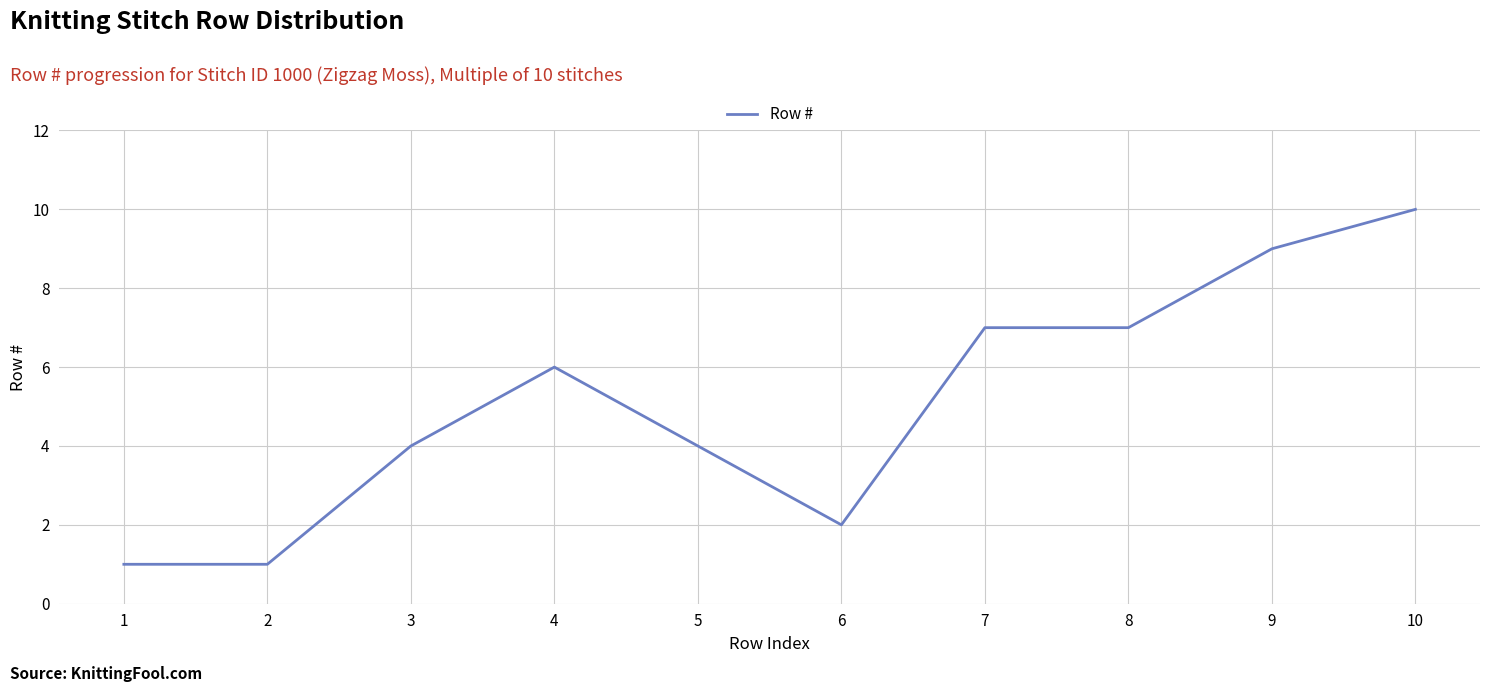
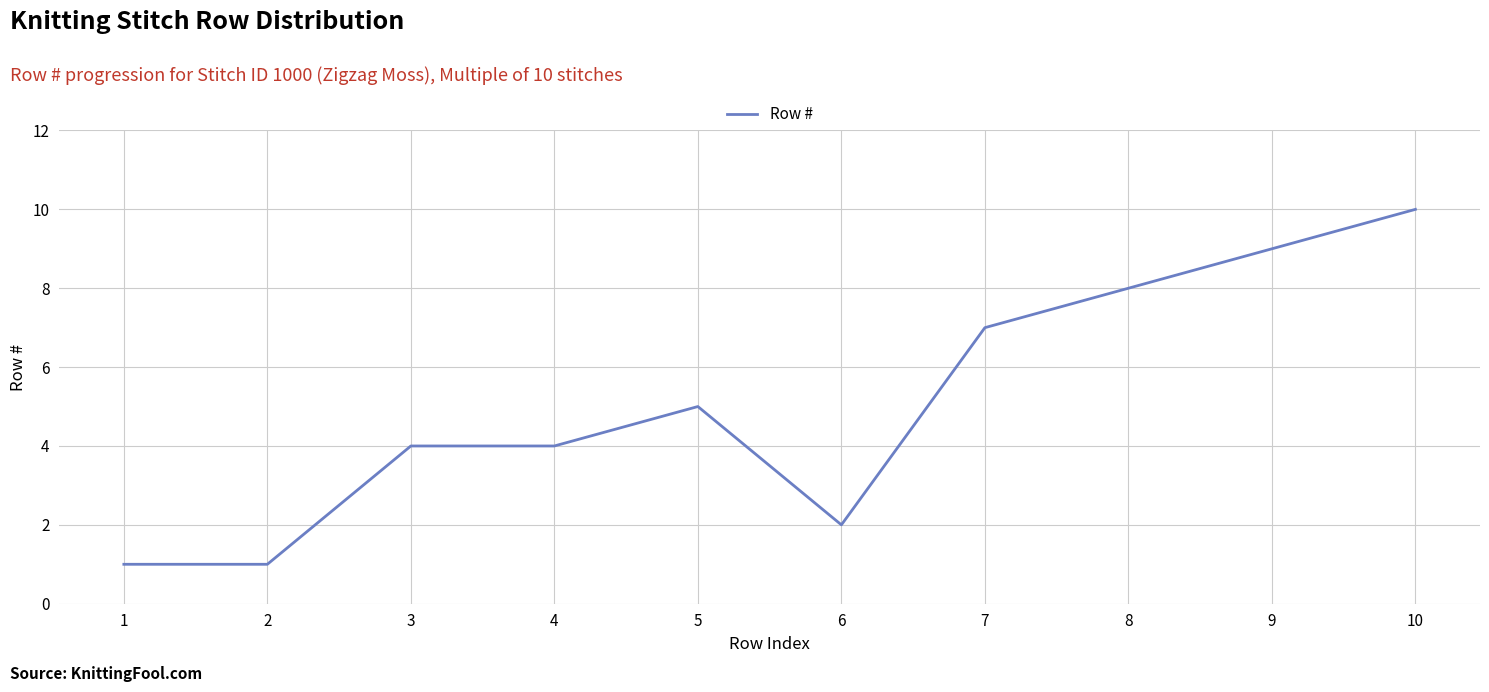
  {
    "1": 1,
    "2": 1,
    "3": 4,
-   "4": 6,
-   "5": 4,
+   "4": 4,
+   "5": 5,
    "6": 2,
    "7": 7,
-   "8": 7,
+   "8": 8,
    "9": 9,
    "10": 10
  }
